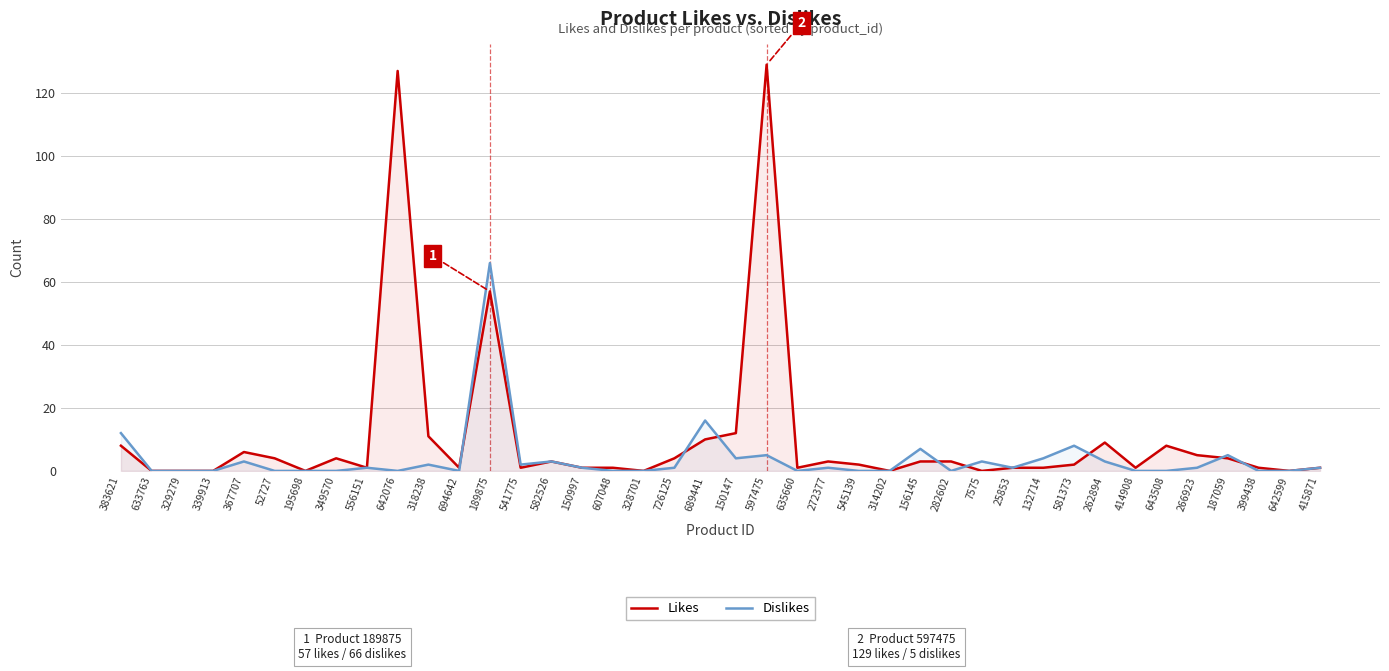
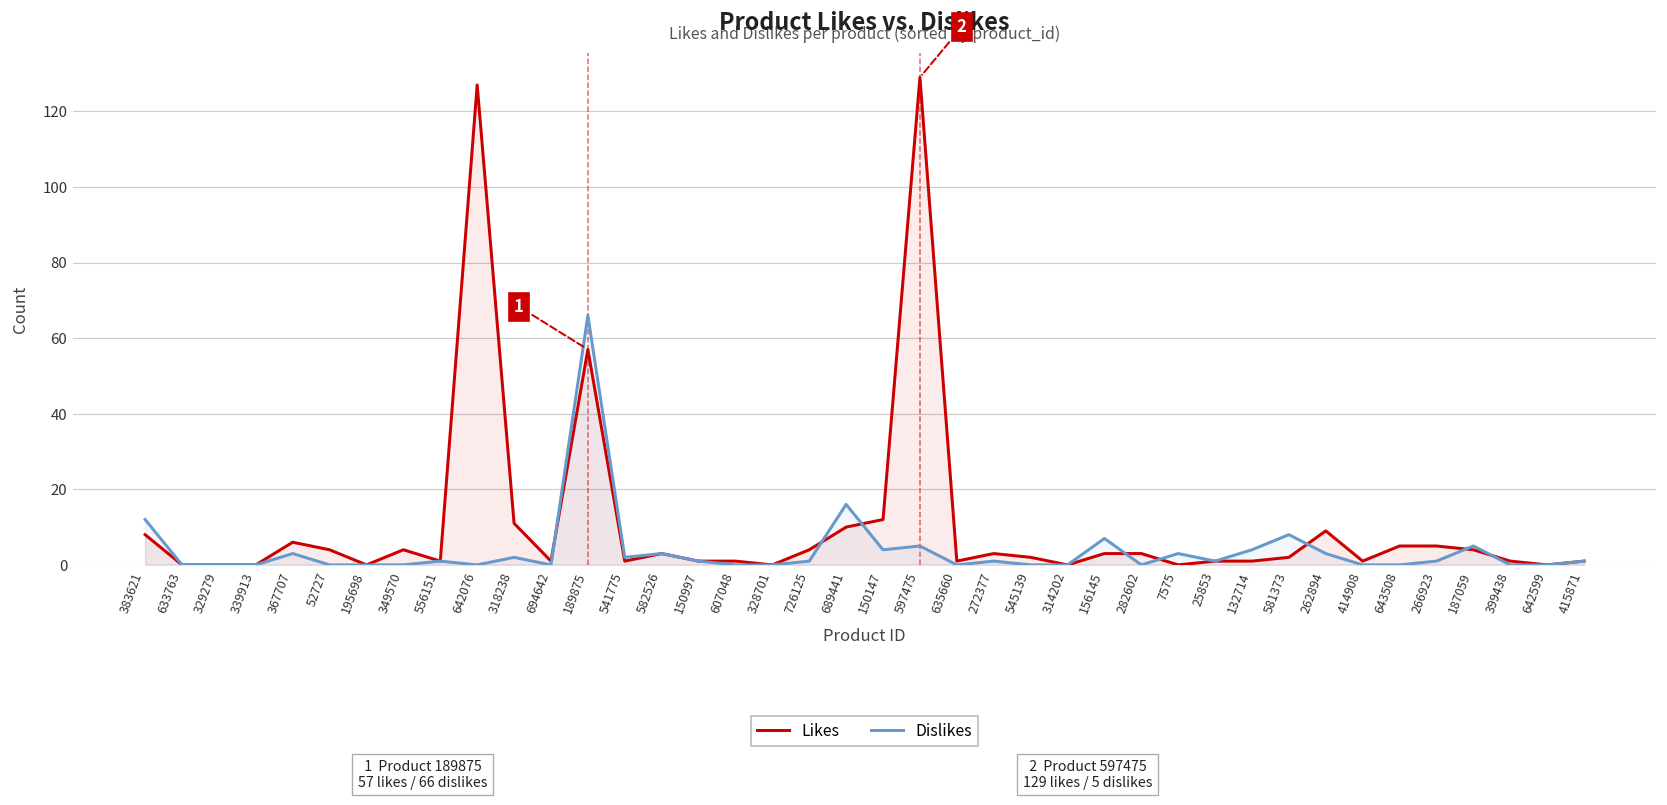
  {
    "Likes": {
      "383621": 8,
      "367707": 6,
      "52727": 4,
      "349570": 4,
      "642076": 127,
      "318238": 11,
      "694642": 1,
      "189875": 57,
      "541775": 1,
      "607048": 1,
      "726125": 4,
      "689441": 10,
      "150147": 12,
      "597475": 129,
      "635660": 1,
      "272377": 3,
      "545139": 2,
      "156145": 3,
      "282602": 3,
      "7575": 0,
      "132714": 1,
      "581373": 2,
      "262894": 9,
      "414908": 1,
-     "643508": 8,
+     "643508": 5,
      "266923": 5,
      "187059": 4,
      "399438": 1
    },
    "Dislikes": {
      "383621": 12,
      "367707": 3,
      "52727": 0,
      "349570": 0,
      "642076": 0,
      "318238": 2,
      "694642": 0,
      "189875": 66,
      "541775": 2,
      "607048": 0,
      "726125": 1,
      "689441": 16,
      "150147": 4,
      "597475": 5,
      "635660": 0,
      "272377": 1,
      "545139": 0,
      "156145": 7,
      "282602": 0,
      "7575": 3,
      "132714": 4,
      "581373": 8,
      "262894": 3,
      "414908": 0,
      "643508": 0,
      "266923": 1,
      "187059": 5,
      "399438": 0
    }
  }
